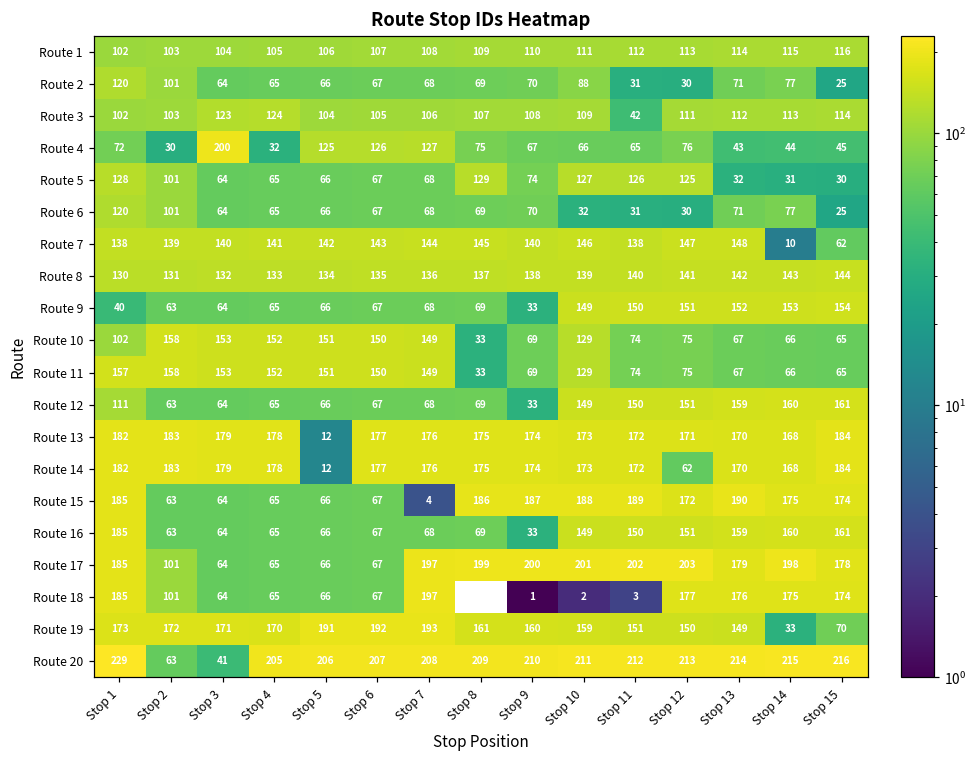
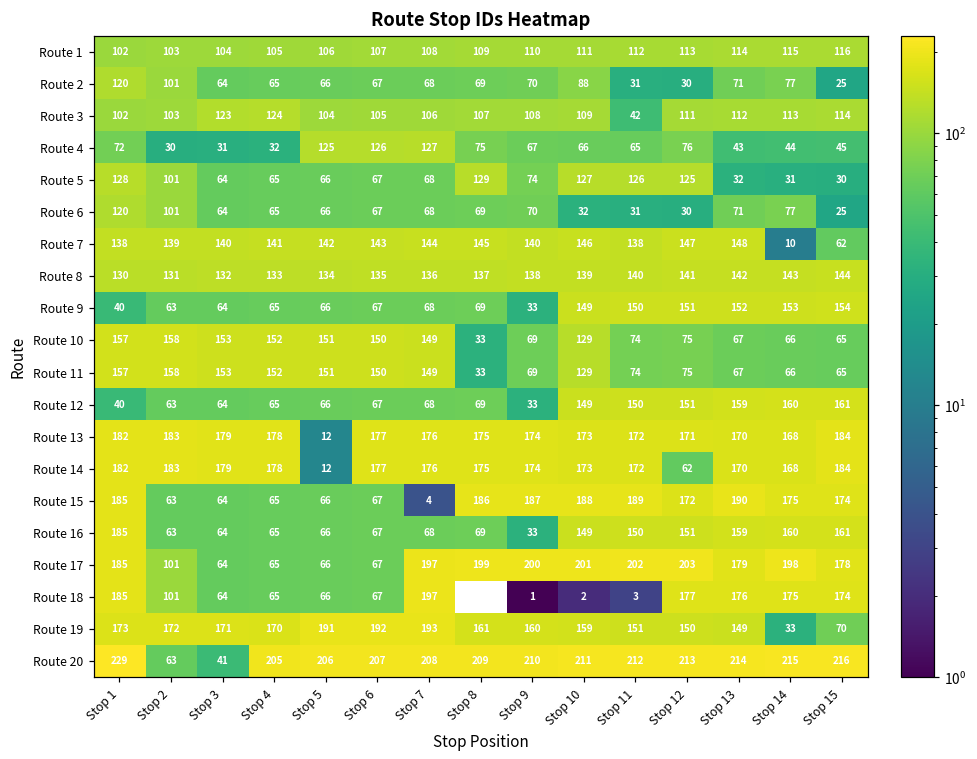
  {
    "Route 4": {
      "Stop 1": 72,
      "Stop 2": 30,
-     "Stop 3": 200,
+     "Stop 3": 31,
      "Stop 4": 32,
      "Stop 5": 125,
      "Stop 6": 126,
      "Stop 7": 127,
      "Stop 8": 75,
      "Stop 9": 67,
      "Stop 10": 66,
      "Stop 11": 65,
      "Stop 12": 76,
      "Stop 13": 43,
      "Stop 14": 44,
      "Stop 15": 45
    },
    "Route 10": {
-     "Stop 1": 102,
+     "Stop 1": 157,
      "Stop 2": 158,
      "Stop 3": 153,
      "Stop 4": 152,
      "Stop 5": 151,
      "Stop 6": 150,
      "Stop 7": 149,
      "Stop 8": 33,
      "Stop 9": 69,
      "Stop 10": 129,
      "Stop 11": 74,
      "Stop 12": 75,
      "Stop 13": 67,
      "Stop 14": 66,
      "Stop 15": 65
    },
    "Route 12": {
-     "Stop 1": 111,
+     "Stop 1": 40,
      "Stop 2": 63,
      "Stop 3": 64,
      "Stop 4": 65,
      "Stop 5": 66,
      "Stop 6": 67,
      "Stop 7": 68,
      "Stop 8": 69,
      "Stop 9": 33,
      "Stop 10": 149,
      "Stop 11": 150,
      "Stop 12": 151,
      "Stop 13": 159,
      "Stop 14": 160,
      "Stop 15": 161
    }
  }
